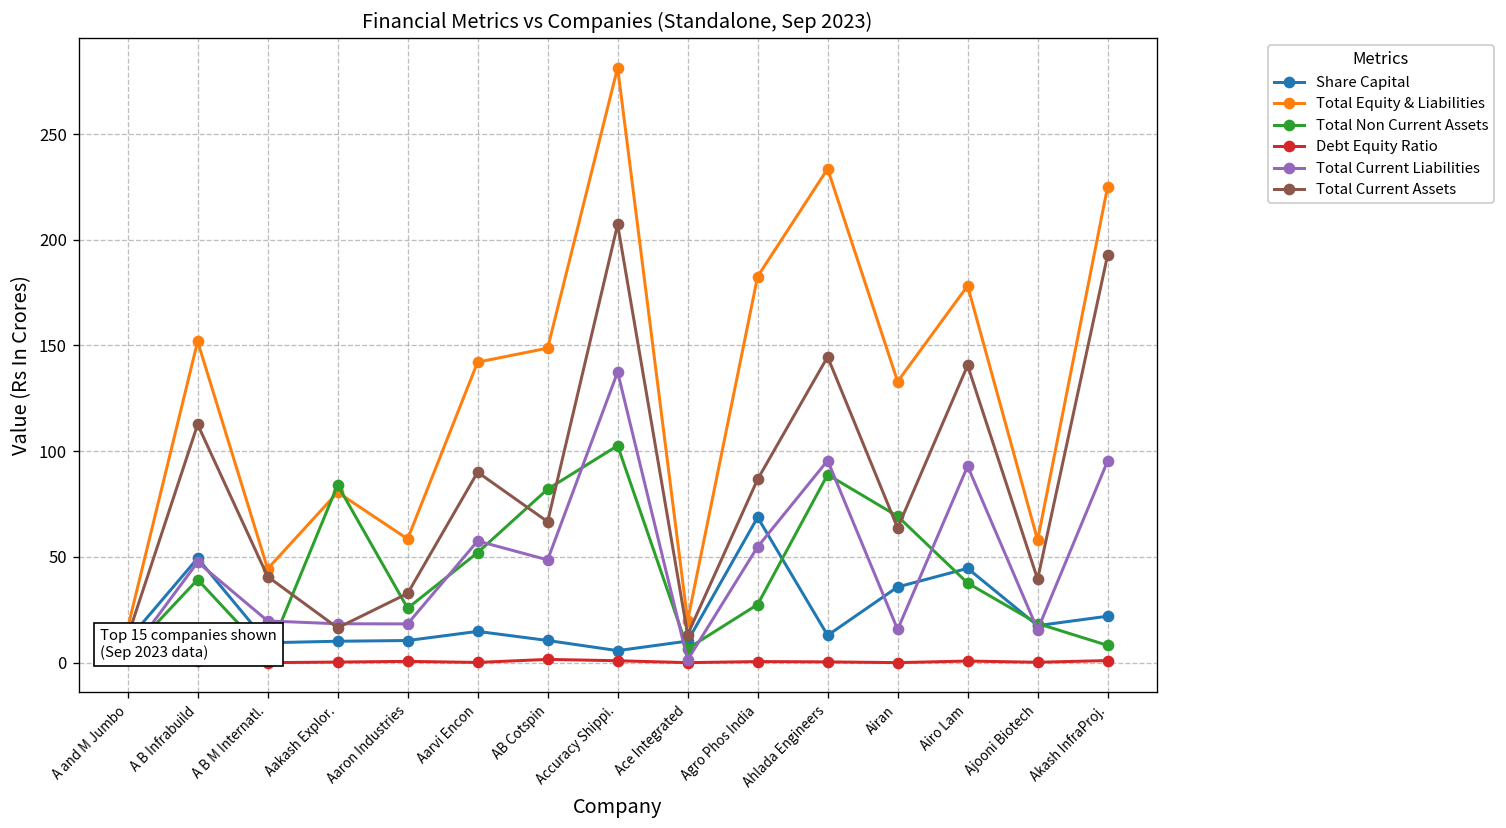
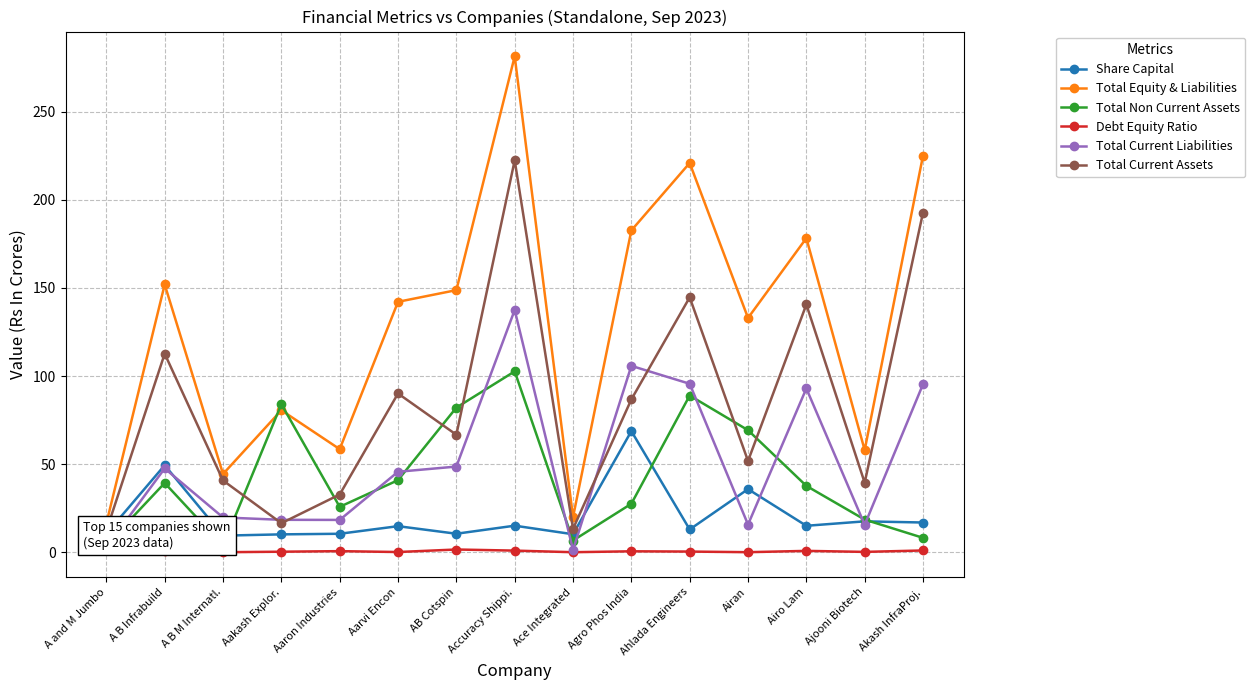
  {
    "Share Capital": {
      "A B Infrabuild": 49,
      "Aakash Explor.": 10,
      "Aaron Industries": 10,
      "Aarvi Encon": 15,
      "AB Cotspin": 10,
-     "Accuracy Shippi.": 6,
+     "Accuracy Shippi.": 15,
      "Ace Integrated": 10,
      "Agro Phos India": 69,
      "Ahlada Engineers": 13,
      "Airan": 36,
-     "Airo Lam": 45,
-     "Akash InfraProj.": 22
+     "Airo Lam": 15,
+     "Akash InfraProj.": 17
    },
    "Total Equity & Liabilities": {
      "A B Infrabuild": 152,
      "A B M Internatl.": 44,
      "Aakash Explor.": 81,
      "Aaron Industries": 58,
      "Aarvi Encon": 142,
      "AB Cotspin": 149,
      "Accuracy Shippi.": 281,
      "Ace Integrated": 20,
      "Agro Phos India": 183,
-     "Ahlada Engineers": 234,
+     "Ahlada Engineers": 221,
      "Airan": 133,
      "Airo Lam": 178,
      "Ajooni Biotech": 58,
      "Akash InfraProj.": 225
    },
    "Total Non Current Assets": {
      "A B Infrabuild": 39,
      "Aakash Explor.": 84,
      "Aaron Industries": 26,
-     "Aarvi Encon": 52,
+     "Aarvi Encon": 41,
      "AB Cotspin": 82,
      "Accuracy Shippi.": 103,
      "Ace Integrated": 7,
      "Agro Phos India": 28,
      "Ahlada Engineers": 89,
      "Airan": 69,
      "Airo Lam": 38,
      "Akash InfraProj.": 8
    },
    "Debt Equity Ratio": {
      "Aakash Explor.": 0,
      "Aaron Industries": 1,
      "Aarvi Encon": 0,
      "AB Cotspin": 2,
      "Accuracy Shippi.": 1,
      "Agro Phos India": 1,
      "Ahlada Engineers": 0,
      "Airan": 0,
      "Airo Lam": 1,
      "Ajooni Biotech": 0,
      "Akash InfraProj.": 1
    },
    "Total Current Liabilities": {
      "A B Infrabuild": 48,
      "Aakash Explor.": 18,
      "Aaron Industries": 18,
-     "Aarvi Encon": 58,
+     "Aarvi Encon": 46,
      "AB Cotspin": 49,
      "Accuracy Shippi.": 137,
-     "Agro Phos India": 55,
+     "Agro Phos India": 106,
      "Ahlada Engineers": 96,
      "Airan": 16,
      "Airo Lam": 93,
      "Ajooni Biotech": 16,
      "Akash InfraProj.": 95
    },
    "Total Current Assets": {
      "A B Infrabuild": 113,
      "A B M Internatl.": 41,
      "Aakash Explor.": 16,
      "Aaron Industries": 33,
      "Aarvi Encon": 90,
      "AB Cotspin": 67,
-     "Accuracy Shippi.": 207,
+     "Accuracy Shippi.": 222,
      "Ace Integrated": 13,
      "Agro Phos India": 87,
      "Ahlada Engineers": 145,
-     "Airan": 64,
+     "Airan": 52,
      "Airo Lam": 141,
      "Ajooni Biotech": 39,
      "Akash InfraProj.": 193
    }
  }
